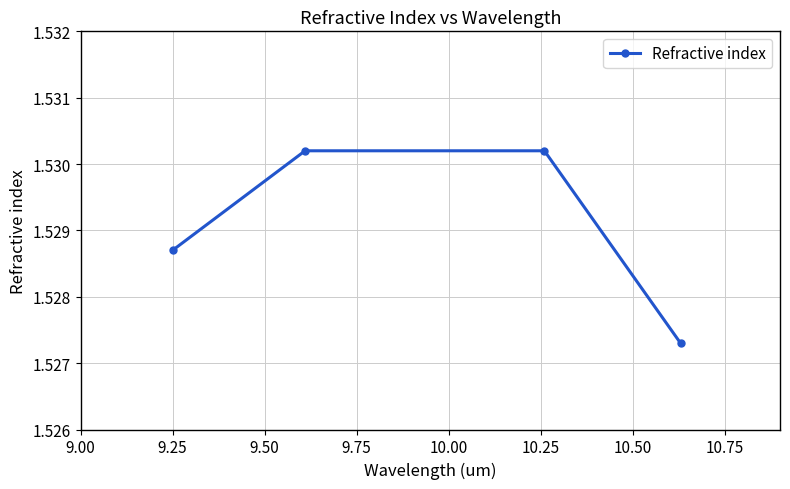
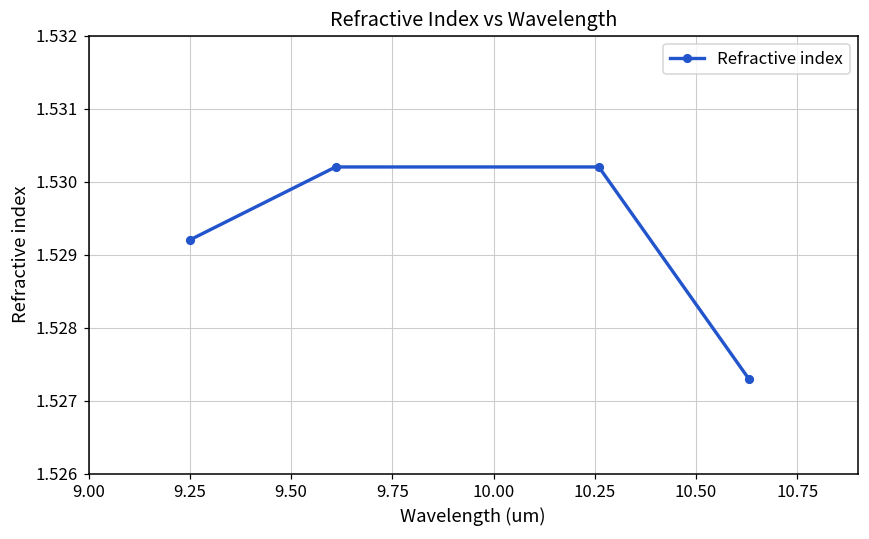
  {
-   "9.25": 1.5287
+   "9.25": 1.5292
  }
